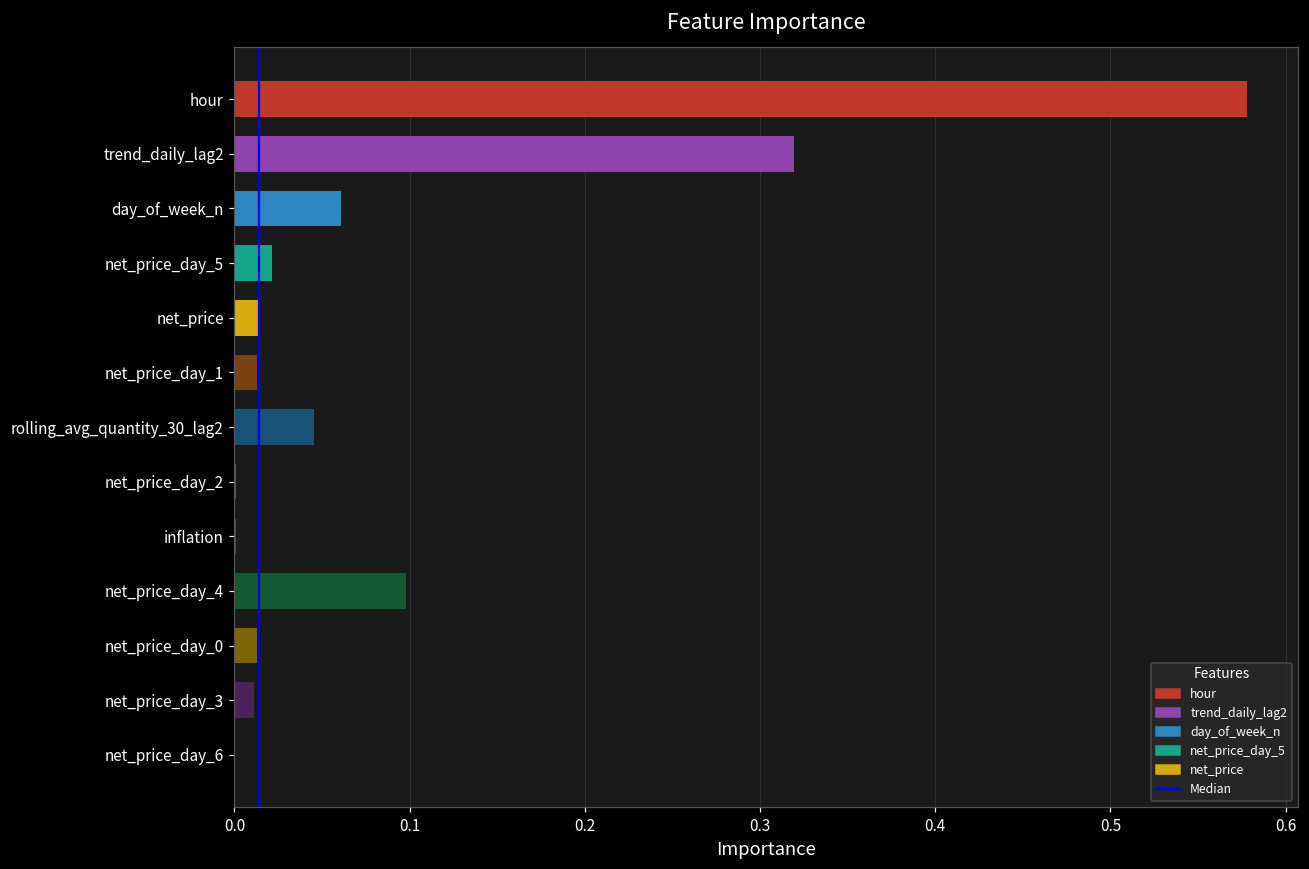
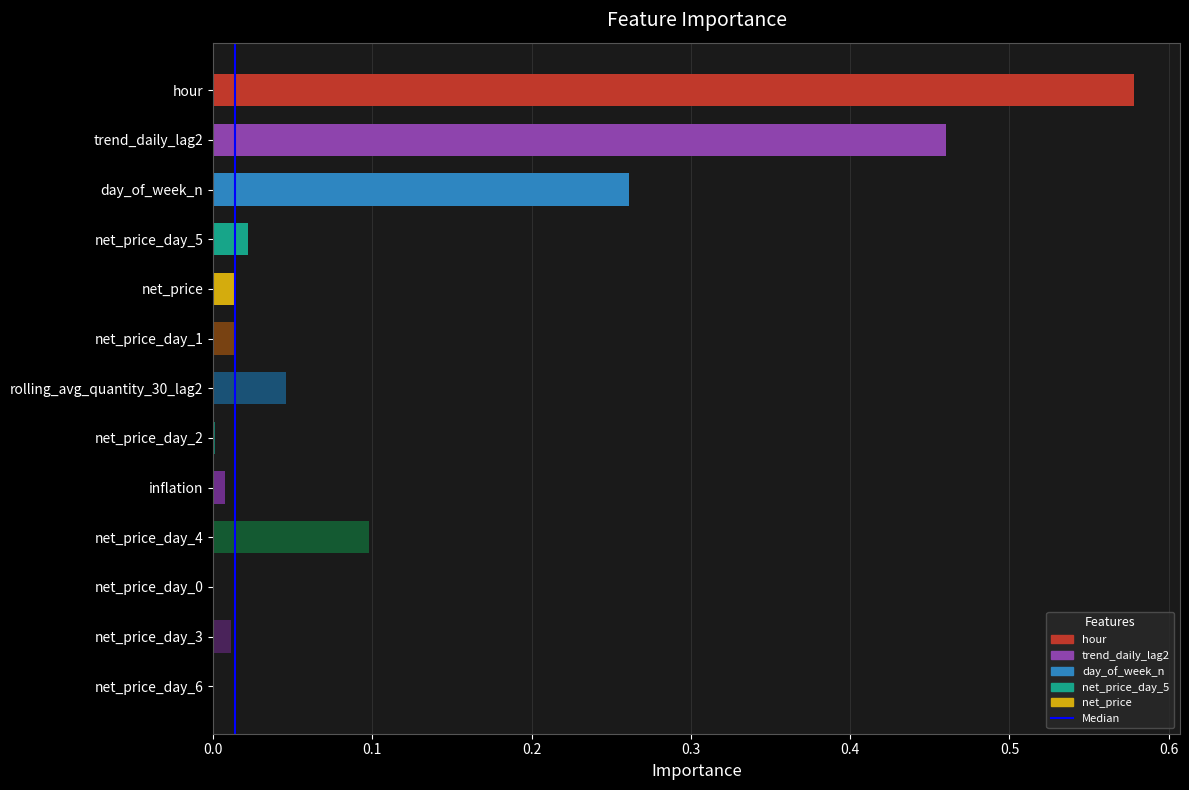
  {
    "hour": 0.578,
-   "trend_daily_lag2": 0.319,
-   "day_of_week_n": 0.061,
+   "trend_daily_lag2": 0.460,
+   "day_of_week_n": 0.261,
    "net_price_day_5": 0.022,
    "net_price": 0.014,
    "net_price_day_1": 0.013,
    "rolling_avg_quantity_30_lag2": 0.046,
-   "inflation": 0.001,
+   "inflation": 0.008,
    "net_price_day_4": 0.098,
-   "net_price_day_0": 0.013,
+   "net_price_day_0": 0.000,
    "net_price_day_3": 0.011
  }
